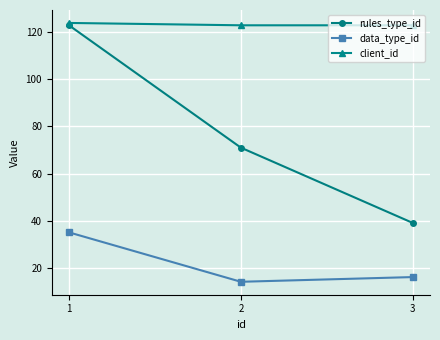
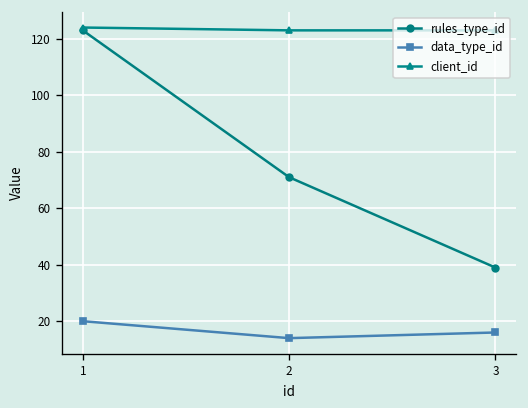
  {
    "data_type_id": {
-     "1": 35,
+     "1": 20,
      "2": 14,
      "3": 16
    }
  }
